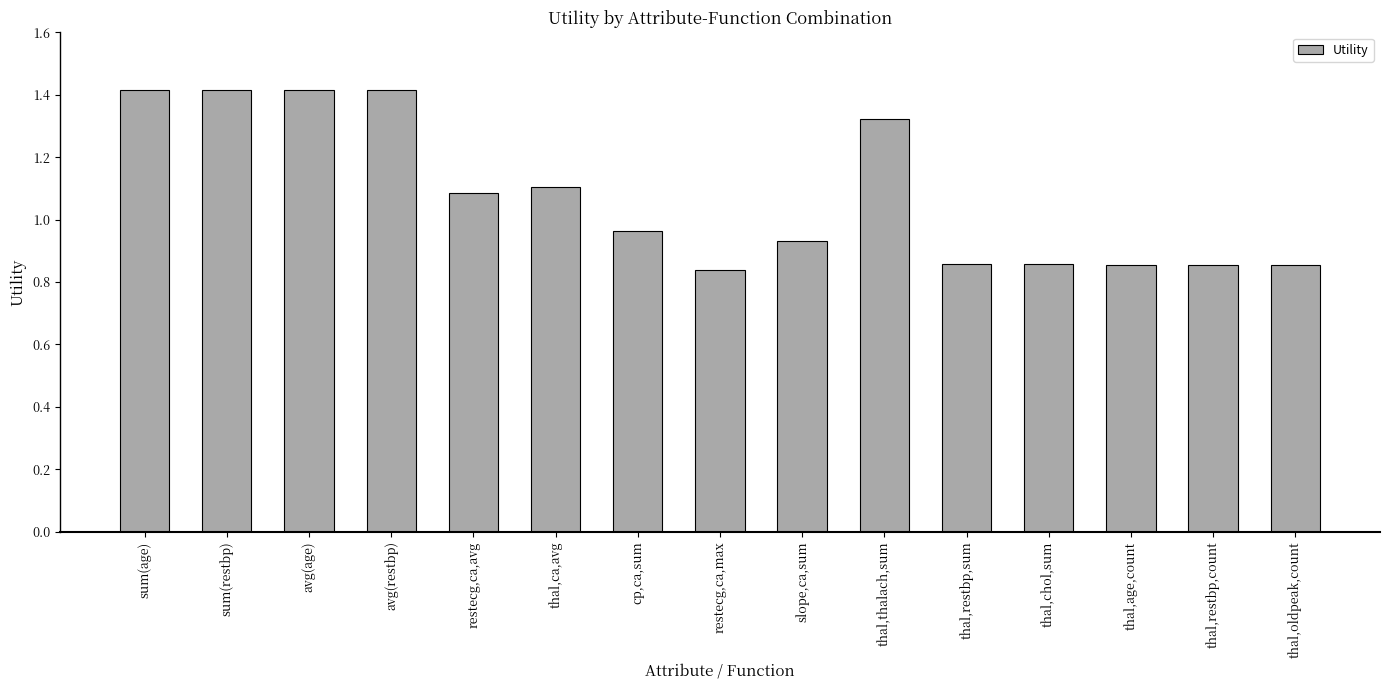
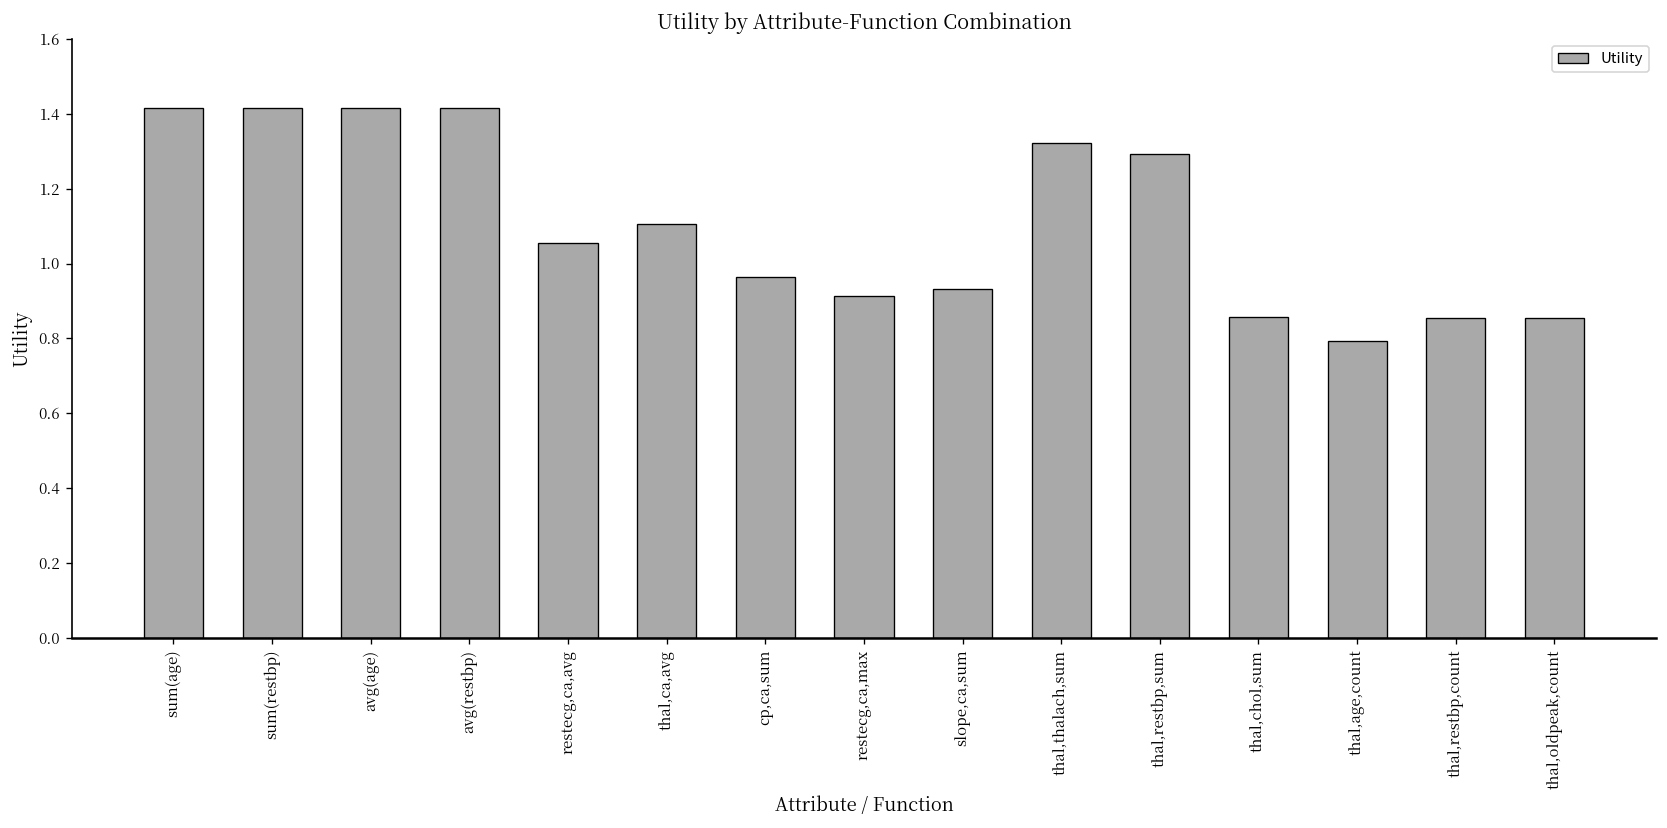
  {
    "sum(age)": 1.41,
    "sum(restbp)": 1.41,
    "avg(age)": 1.41,
    "avg(restbp)": 1.41,
-   "restecg,ca,avg": 1.09,
+   "restecg,ca,avg": 1.05,
    "thal,ca,avg": 1.10,
    "cp,ca,sum": 0.96,
-   "restecg,ca,max": 0.84,
+   "restecg,ca,max": 0.91,
    "slope,ca,sum": 0.93,
    "thal,thalach,sum": 1.32,
-   "thal,restbp,sum": 0.86,
+   "thal,restbp,sum": 1.29,
    "thal,chol,sum": 0.86,
-   "thal,age,count": 0.85,
+   "thal,age,count": 0.79,
    "thal,restbp,count": 0.85,
    "thal,oldpeak,count": 0.85
  }
